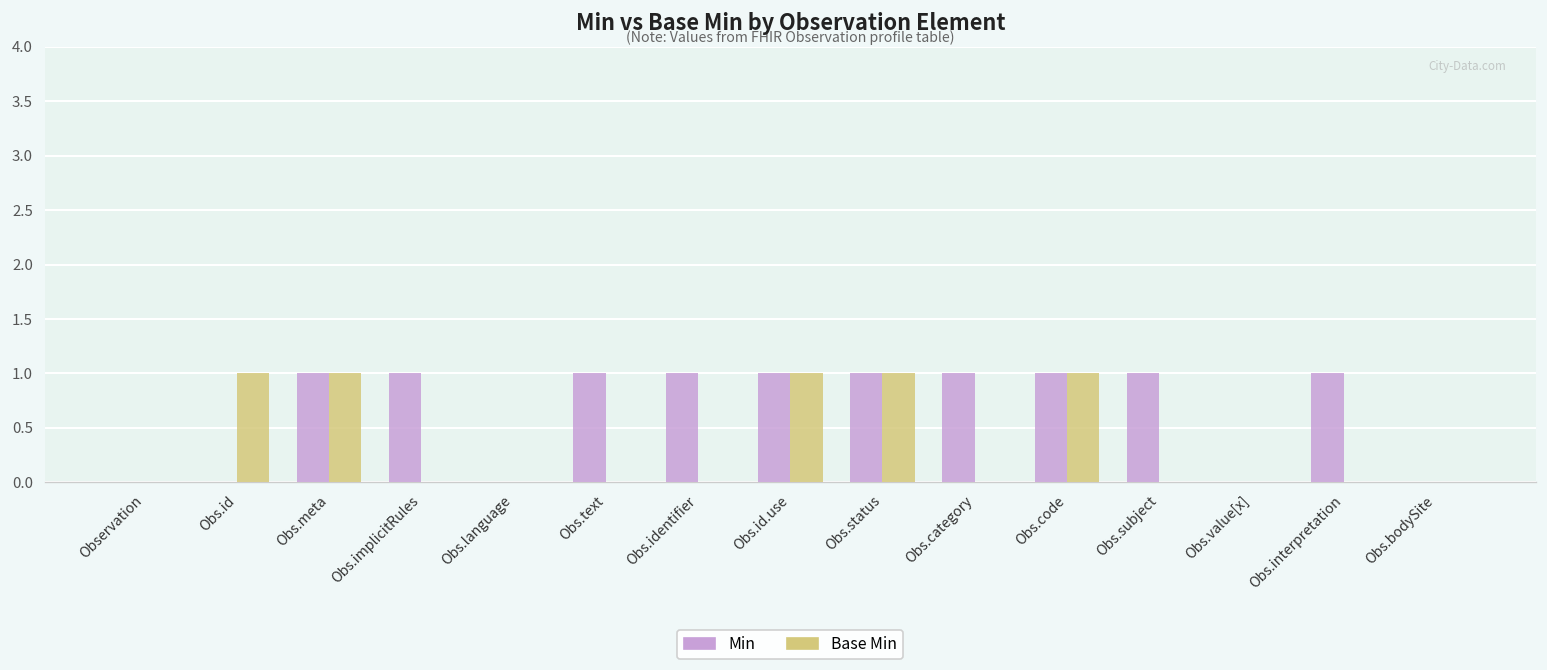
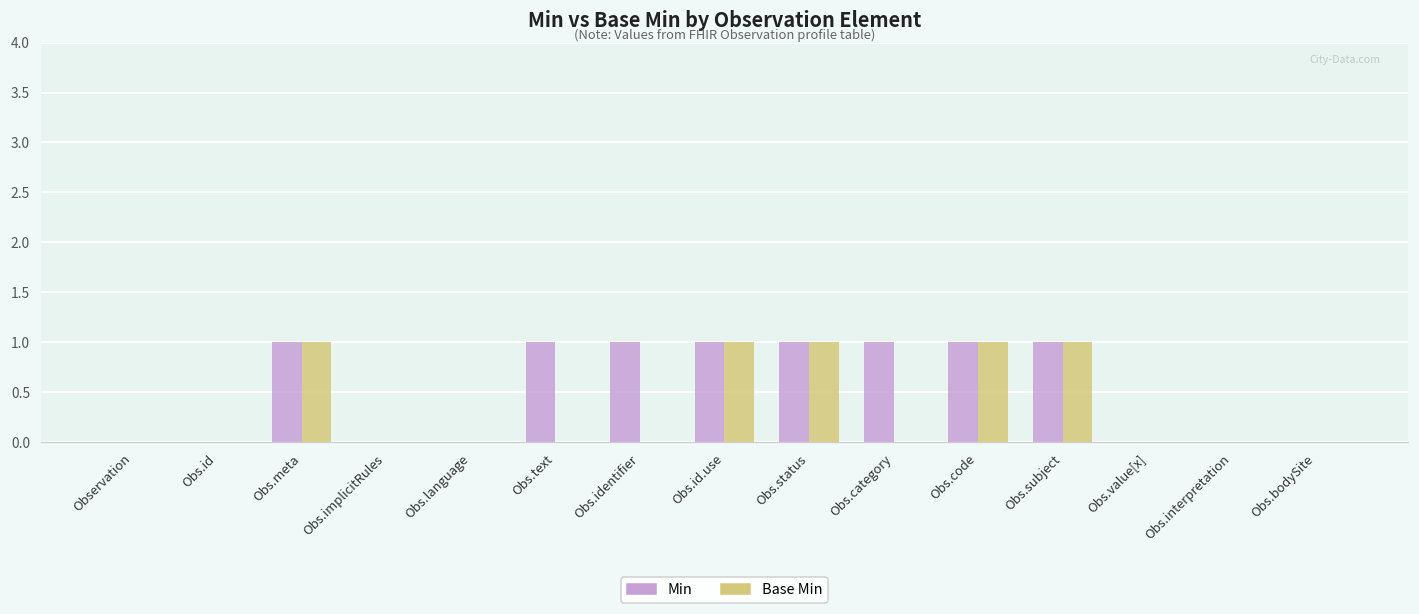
  {
    "Min": {
      "Observation": 0,
      "Obs.id": 0,
      "Obs.meta": 1,
-     "Obs.implicitRules": 1,
+     "Obs.implicitRules": 0,
      "Obs.language": 0,
      "Obs.text": 1,
      "Obs.identifier": 1,
      "Obs.id.use": 1,
      "Obs.status": 1,
      "Obs.category": 1,
      "Obs.code": 1,
      "Obs.subject": 1,
      "Obs.value[x]": 0,
-     "Obs.interpretation": 1,
+     "Obs.interpretation": 0,
      "Obs.bodySite": 0
    },
    "Base Min": {
      "Observation": 0,
-     "Obs.id": 1,
+     "Obs.id": 0,
      "Obs.meta": 1,
      "Obs.implicitRules": 0,
      "Obs.language": 0,
      "Obs.text": 0,
      "Obs.identifier": 0,
      "Obs.id.use": 1,
      "Obs.status": 1,
      "Obs.category": 0,
      "Obs.code": 1,
-     "Obs.subject": 0,
+     "Obs.subject": 1,
      "Obs.value[x]": 0,
      "Obs.interpretation": 0,
      "Obs.bodySite": 0
    }
  }
